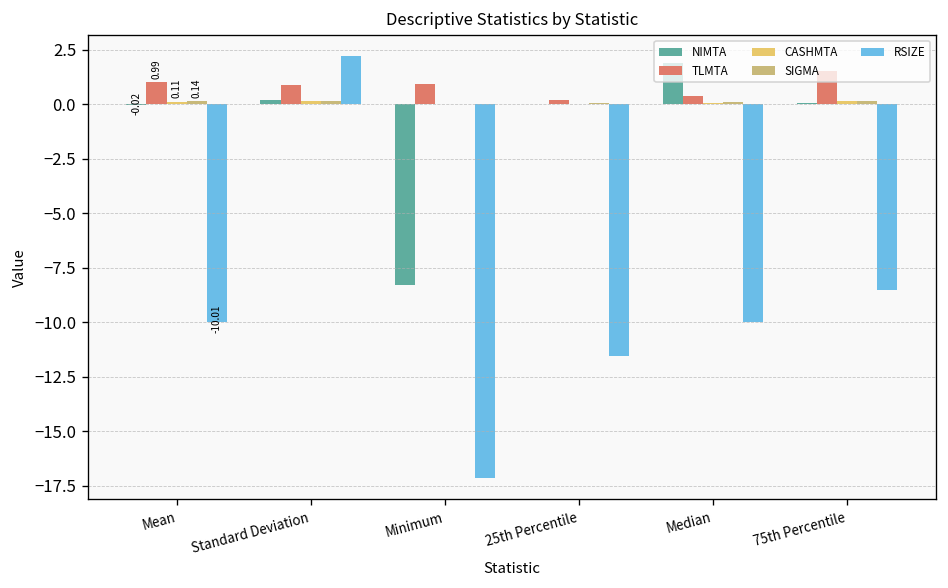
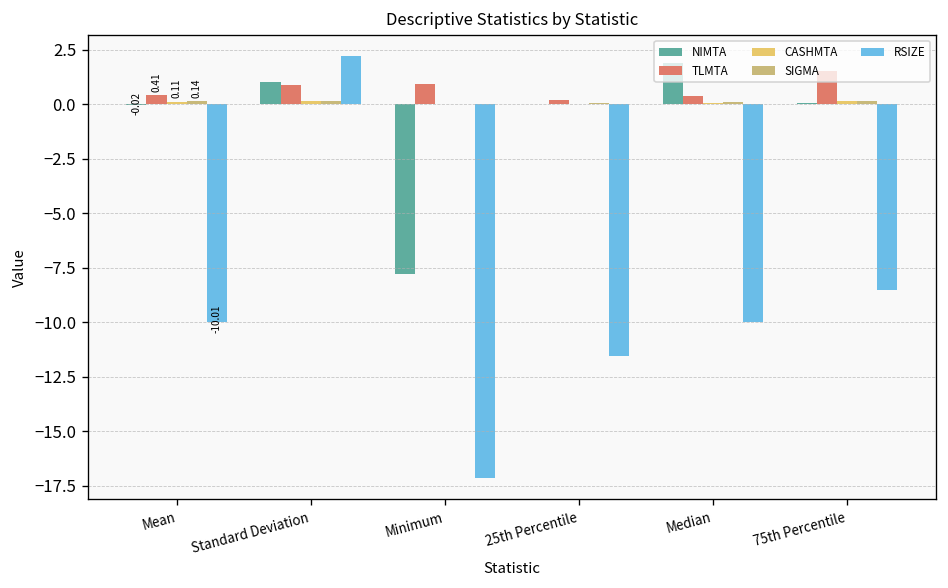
  {
    "NIMTA": {
-     "Standard Deviation": 0.2,
-     "Minimum": -8.3
+     "Standard Deviation": 1.0,
+     "Minimum": -7.8
    },
    "TLMTA": {
-     "Mean": 0.99
+     "Mean": 0.41
    },
    "RSIZE": {
      "Mean": -10.01
    }
  }
